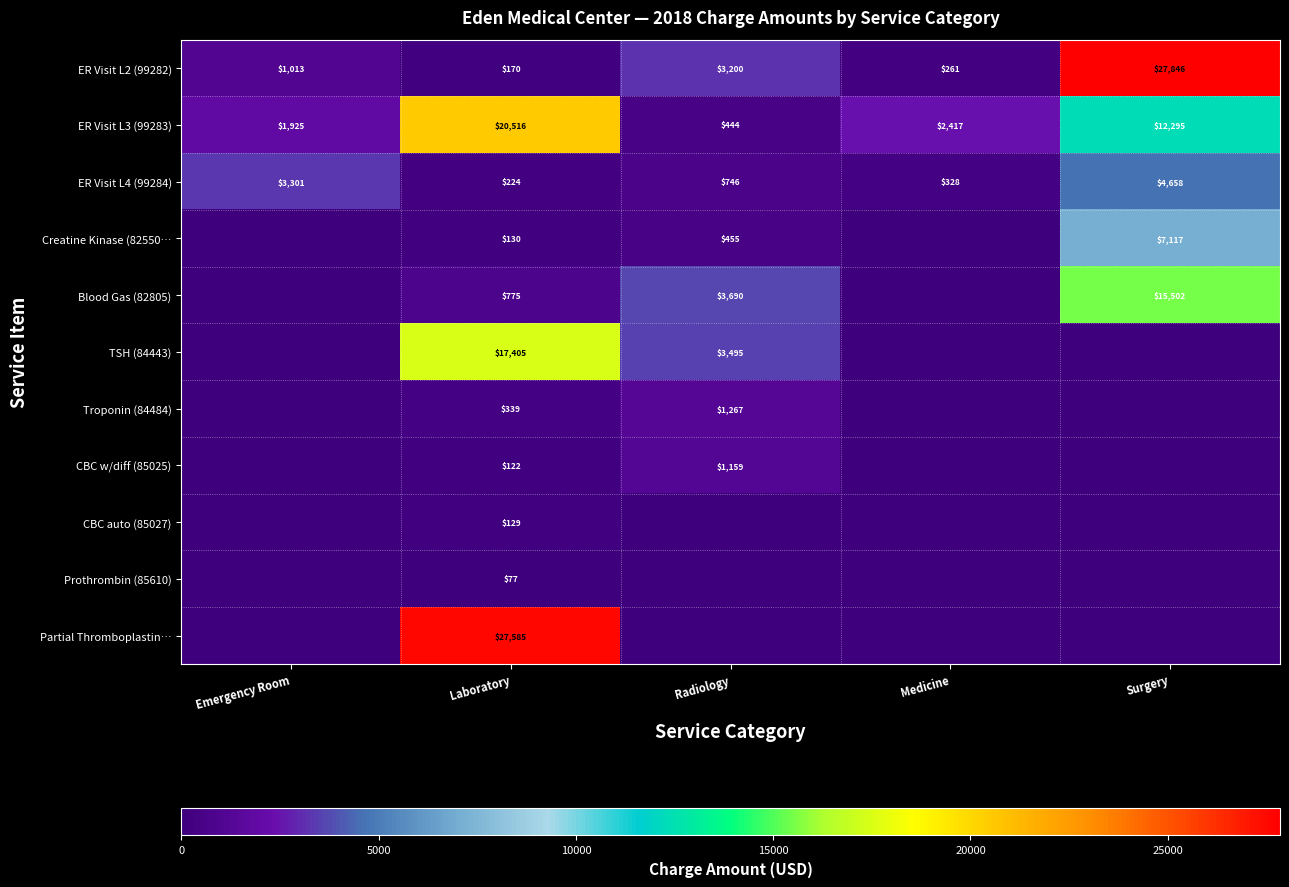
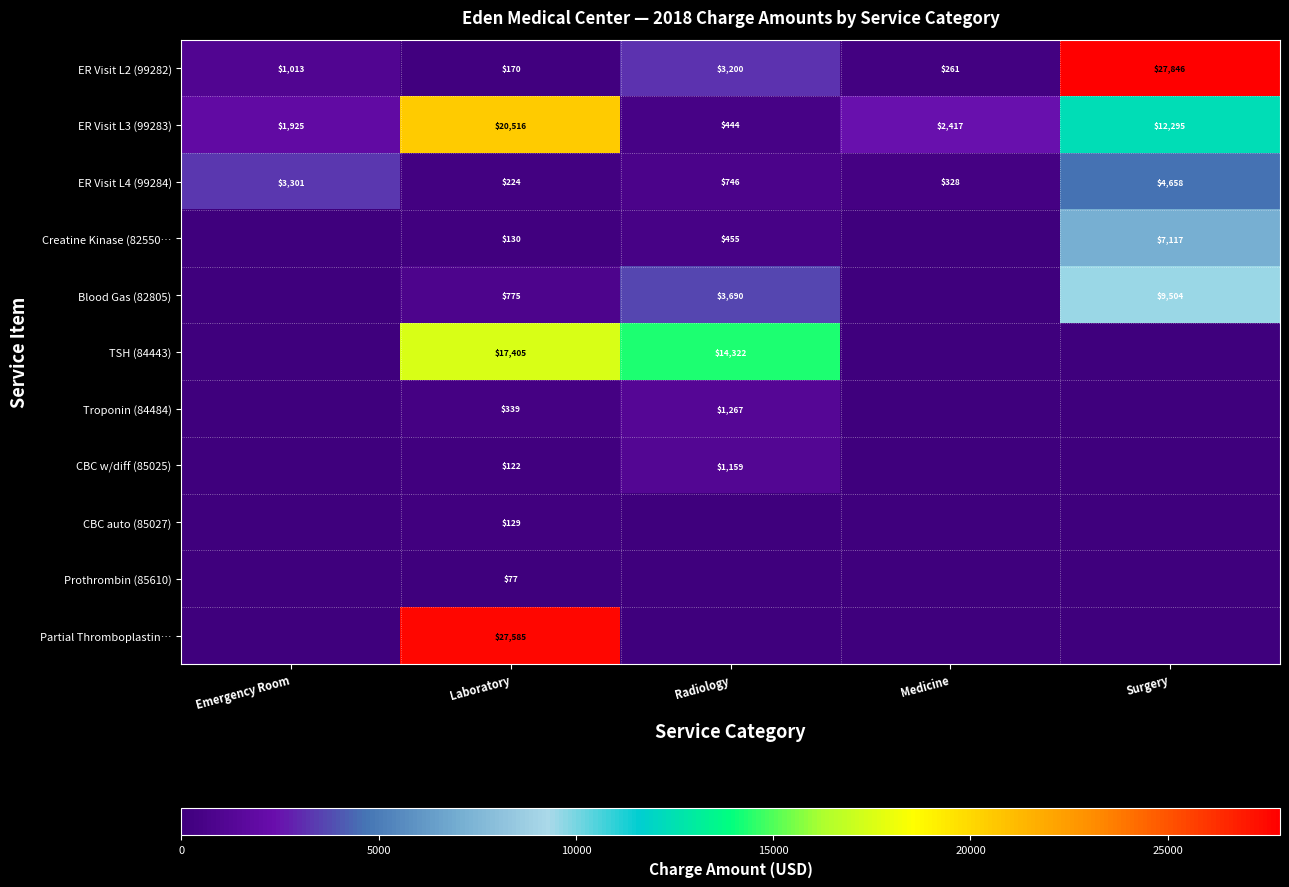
  {
    "ER Visit L2 (99282)": {
      "Emergency Room": "$1,013",
      "Laboratory": "$170",
      "Radiology": "$3,200",
      "Medicine": "$261",
      "Surgery": "$27,846"
    },
    "ER Visit L3 (99283)": {
      "Emergency Room": "$1,925",
      "Laboratory": "$20,516",
      "Radiology": "$444",
      "Medicine": "$2,417",
      "Surgery": "$12,295"
    },
    "ER Visit L4 (99284)": {
      "Emergency Room": "$3,301",
      "Laboratory": "$224",
      "Radiology": "$746",
      "Medicine": "$328",
      "Surgery": "$4,658"
    },
    "Creatine Kinase (82550…": {
      "Laboratory": "$130",
      "Radiology": "$455",
      "Surgery": "$7,117"
    },
    "Blood Gas (82805)": {
      "Laboratory": "$775",
      "Radiology": "$3,690",
-     "Surgery": "$15,502"
+     "Surgery": "$9,504"
    },
    "TSH (84443)": {
      "Laboratory": "$17,405",
-     "Radiology": "$3,495"
+     "Radiology": "$14,322"
    },
    "Troponin (84484)": {
      "Laboratory": "$339",
      "Radiology": "$1,267"
    },
    "CBC w/diff (85025)": {
      "Laboratory": "$122",
      "Radiology": "$1,159"
    },
    "CBC auto (85027)": {
      "Laboratory": "$129"
    },
    "Prothrombin (85610)": {
      "Laboratory": "$77"
    },
    "Partial Thromboplastin…": {
      "Laboratory": "$27,585"
    }
  }
